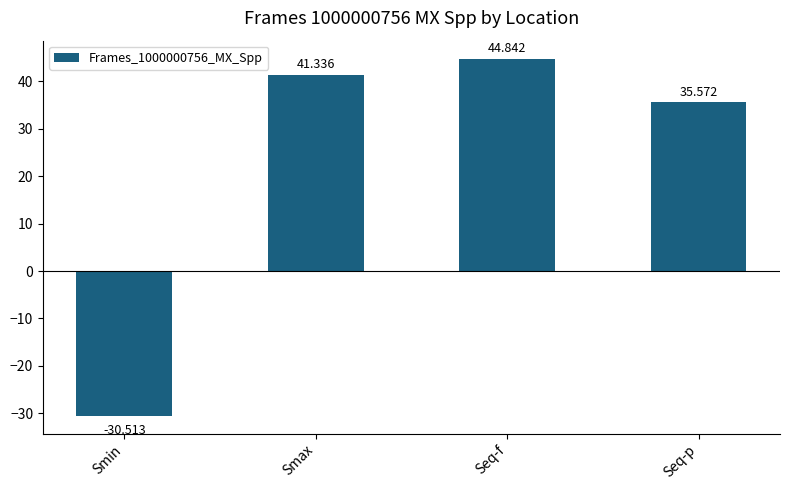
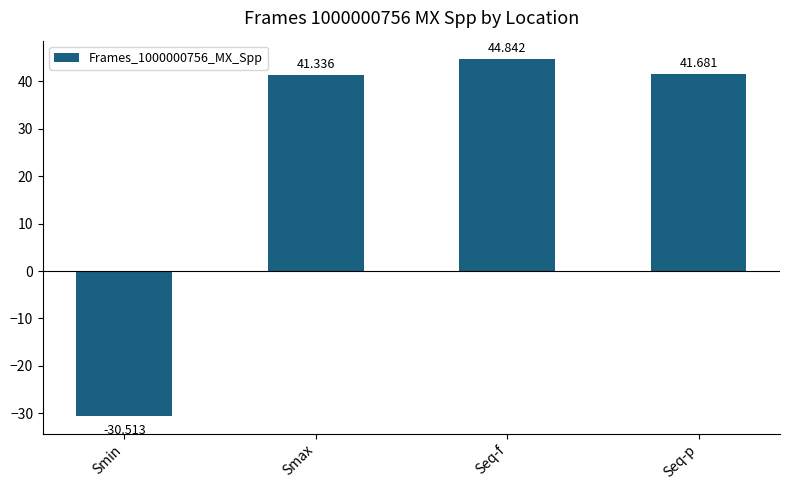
  {
    "Smin": -30.513,
    "Smax": 41.336,
    "Seq-f": 44.842,
-   "Seq-p": 35.572
+   "Seq-p": 41.681
  }
